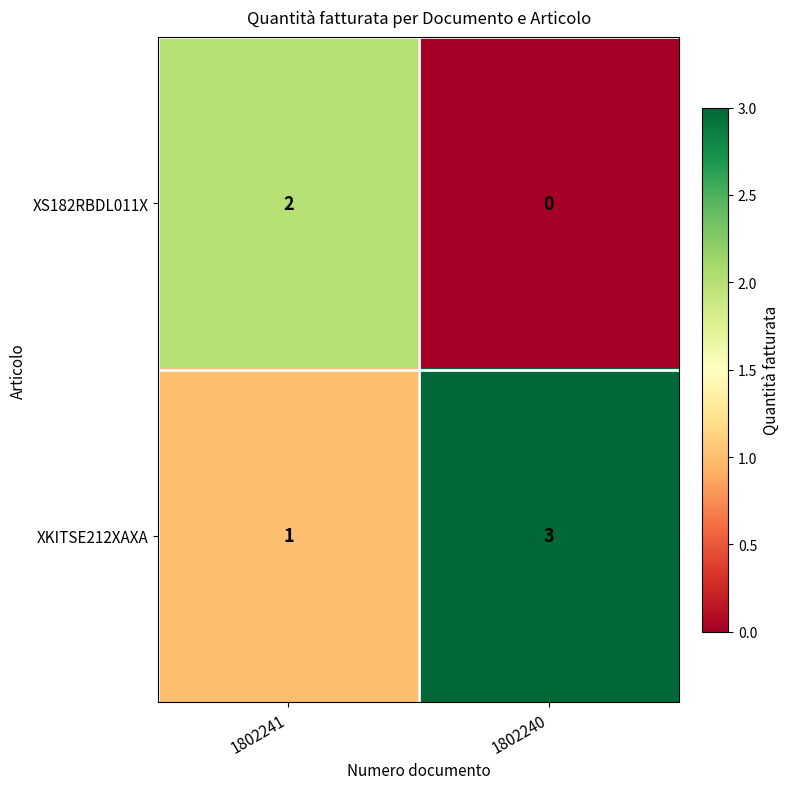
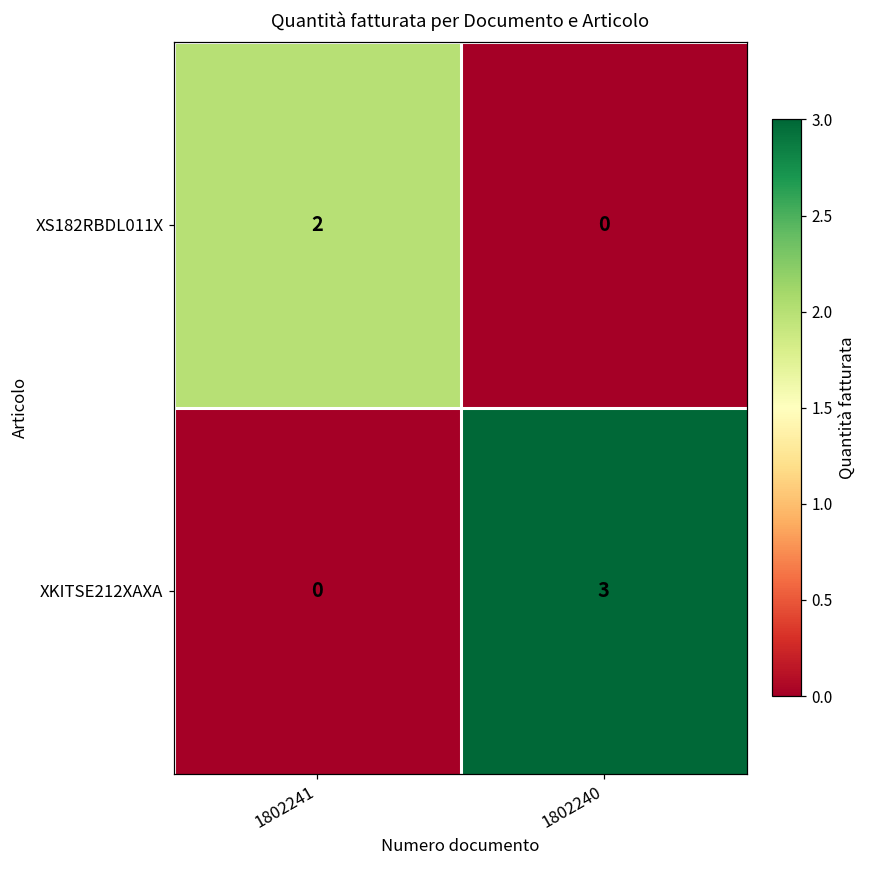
  {
    "XS182RBDL011X": {
      "1802241": 2,
      "1802240": 0
    },
    "XKITSE212XAXA": {
-     "1802241": 1,
+     "1802241": 0,
      "1802240": 3
    }
  }
